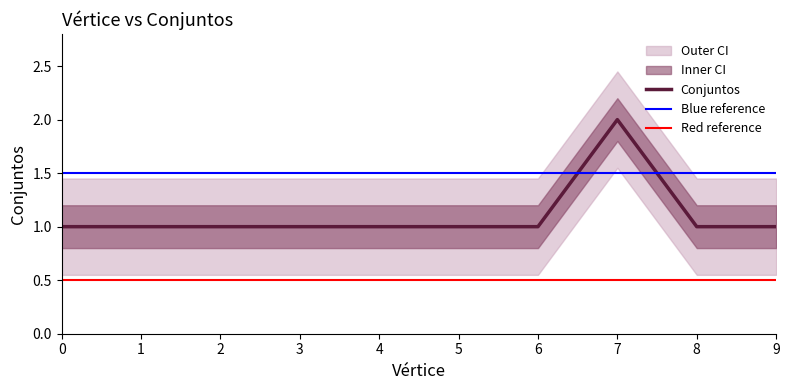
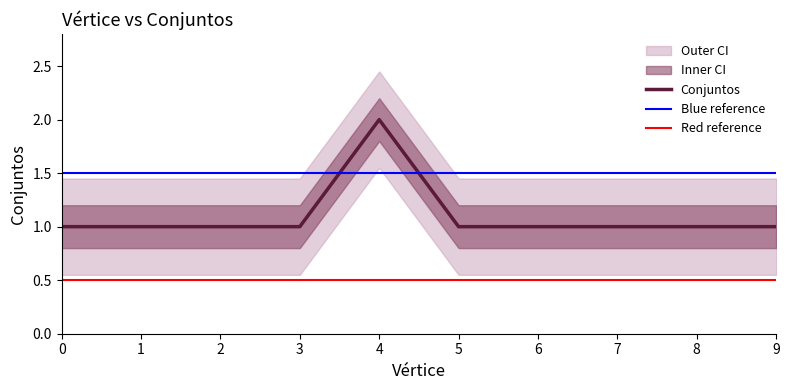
  {
    "Conjuntos": {
      "0": 1,
      "1": 1,
      "2": 1,
      "3": 1,
-     "4": 1,
+     "4": 2,
      "5": 1,
      "6": 1,
-     "7": 2,
+     "7": 1,
      "8": 1,
      "9": 1
    }
  }
